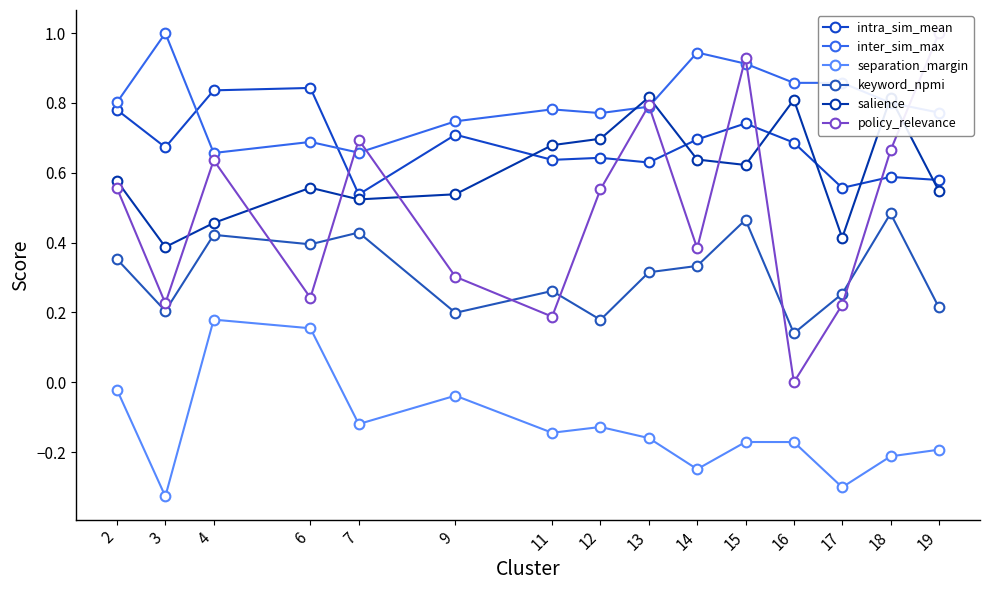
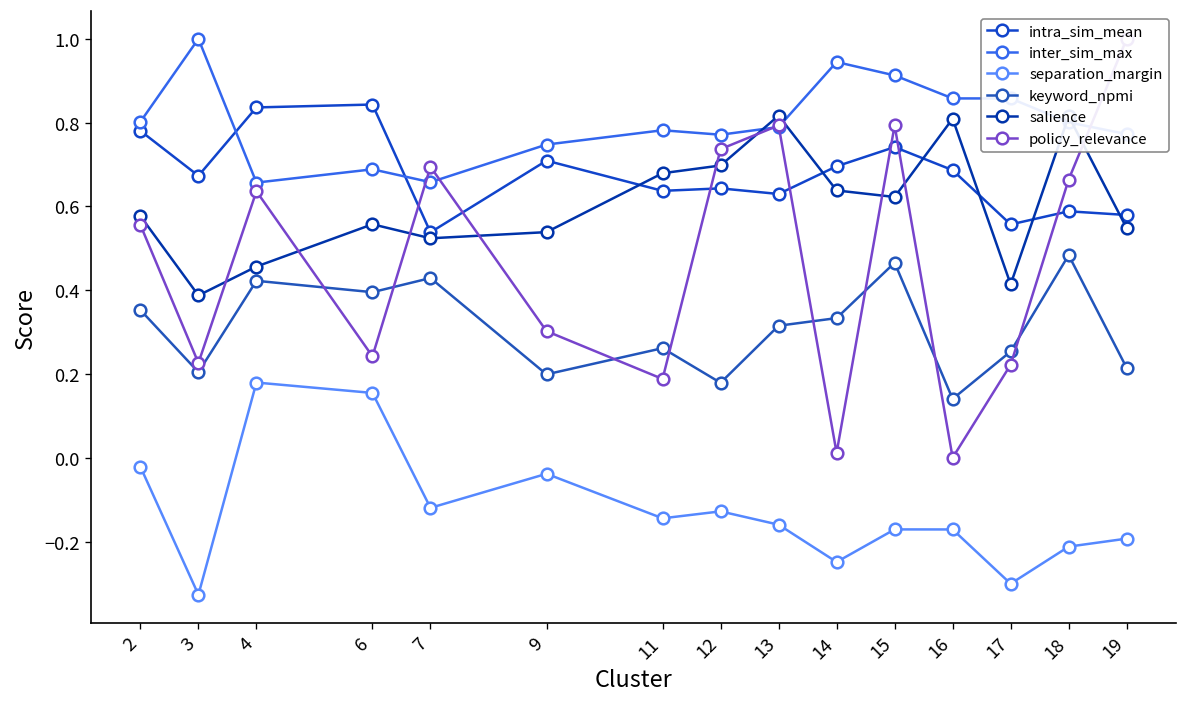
  {
    "policy_relevance": {
      "2": 0.56,
      "3": 0.23,
      "4": 0.64,
      "6": 0.24,
      "7": 0.69,
      "9": 0.30,
      "11": 0.19,
-     "12": 0.55,
-     "14": 0.38,
-     "15": 0.93,
+     "12": 0.74,
+     "14": 0.01,
+     "15": 0.79,
      "16": 0.00,
      "17": 0.22,
      "18": 0.66
    }
  }
